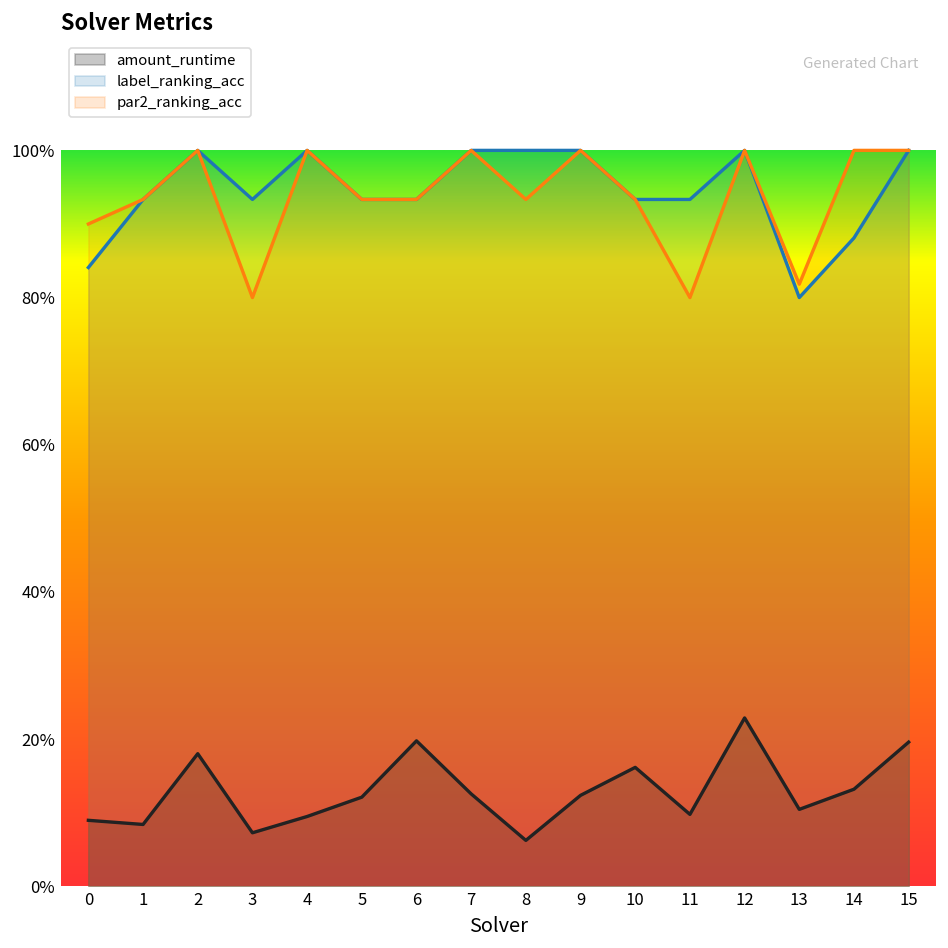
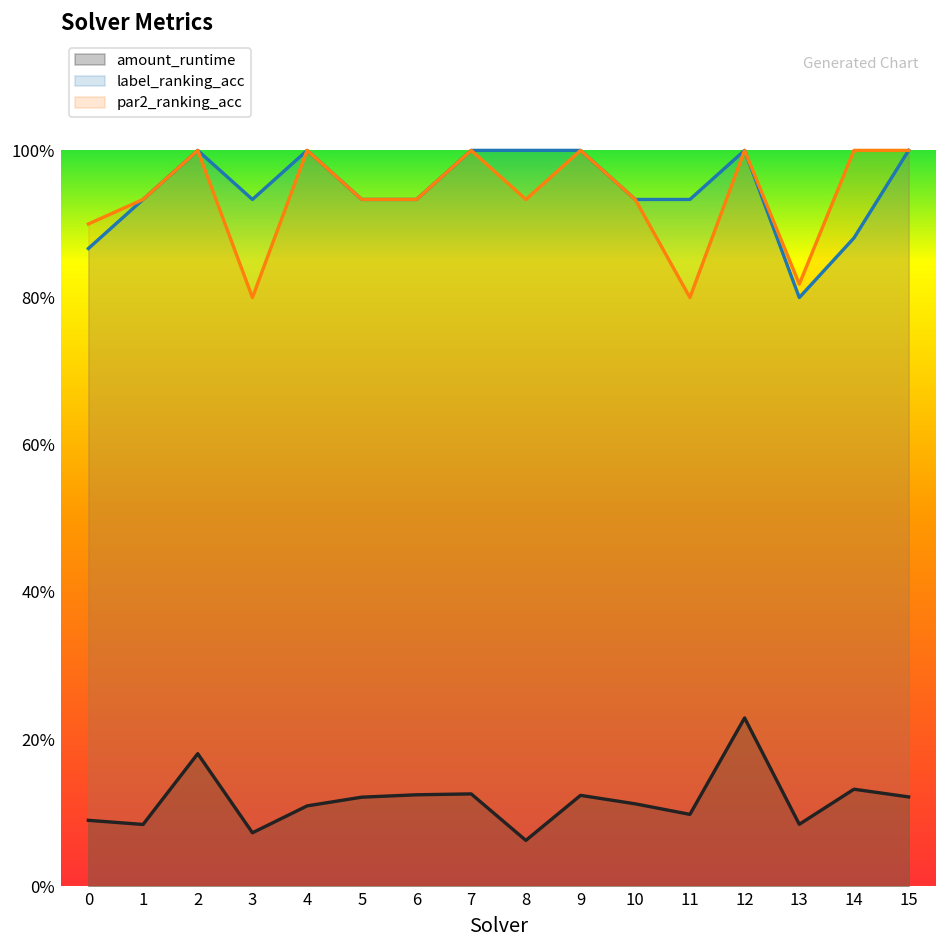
  {
    "amount_runtime": {
      "0": "9%",
      "1": "8%",
      "2": "18%",
      "3": "7%",
-     "4": "9%",
+     "4": "11%",
      "5": "12%",
-     "6": "20%",
+     "6": "12%",
      "7": "13%",
      "8": "6%",
      "9": "12%",
-     "10": "16%",
+     "10": "11%",
      "11": "10%",
      "12": "23%",
-     "13": "10%",
+     "13": "8%",
      "14": "13%",
-     "15": "20%"
+     "15": "12%"
    },
    "label_ranking_acc": {
-     "0": "84%",
+     "0": "87%",
      "3": "93%",
      "8": "100%",
      "11": "93%",
      "13": "80%",
      "14": "88%"
    },
    "par2_ranking_acc": {
      "0": "90%",
      "3": "80%",
      "8": "93%",
      "11": "80%",
      "13": "82%",
      "14": "100%"
    }
  }
